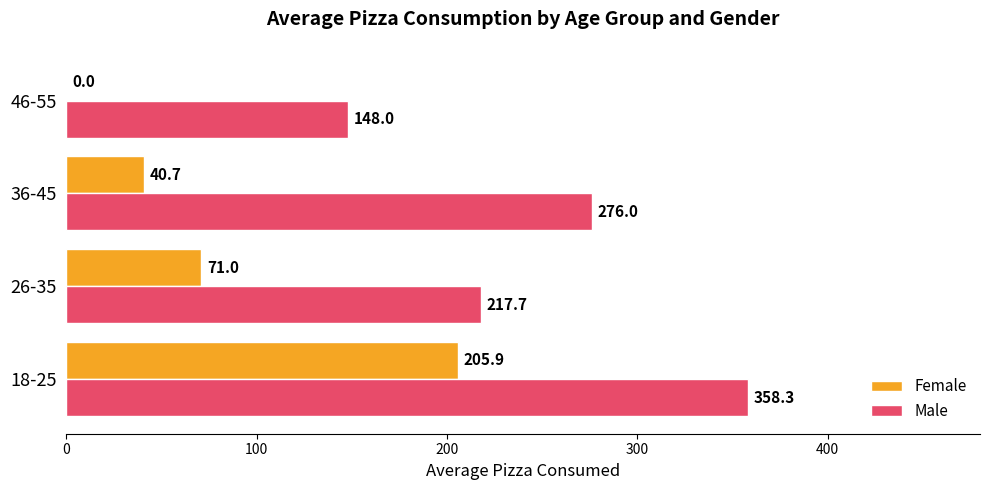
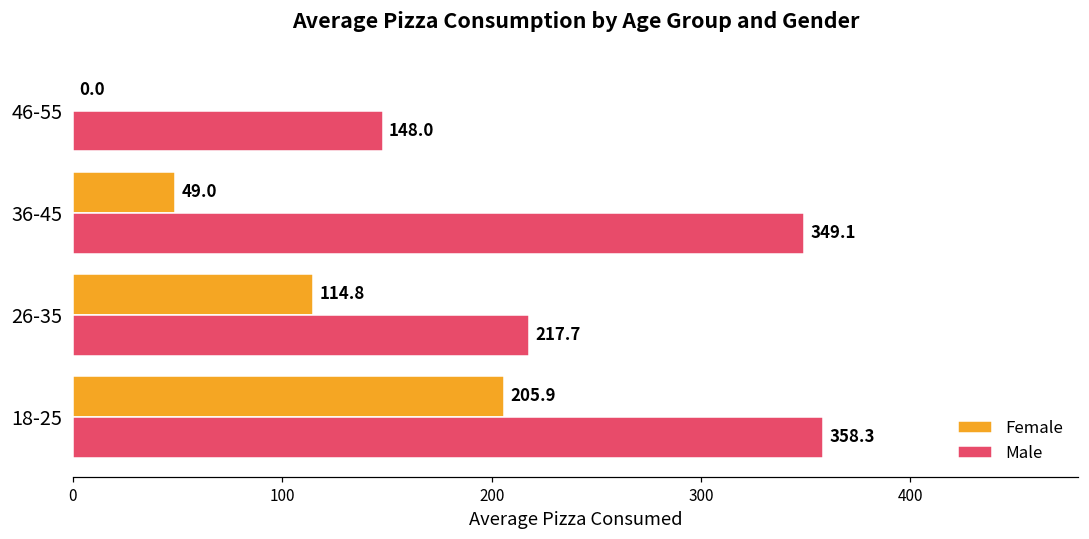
  {
    "Female": {
      "46-55": 0.0,
-     "36-45": 40.7,
-     "26-35": 71.0,
+     "36-45": 49.0,
+     "26-35": 114.8,
      "18-25": 205.9
    },
    "Male": {
      "46-55": 148.0,
-     "36-45": 276.0,
+     "36-45": 349.1,
      "26-35": 217.7,
      "18-25": 358.3
    }
  }
